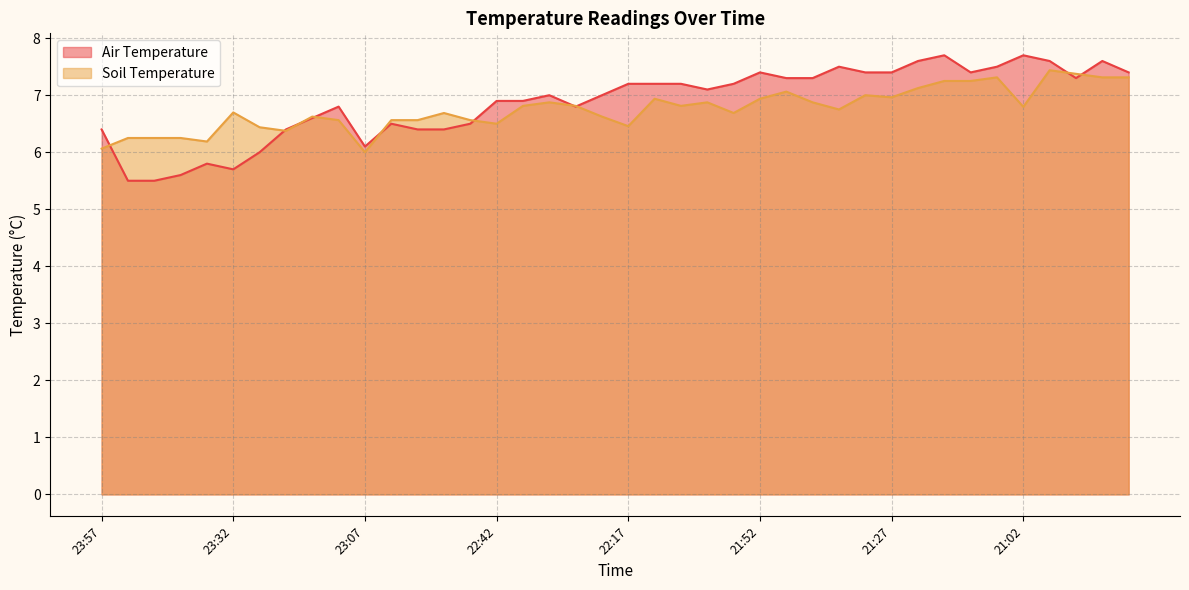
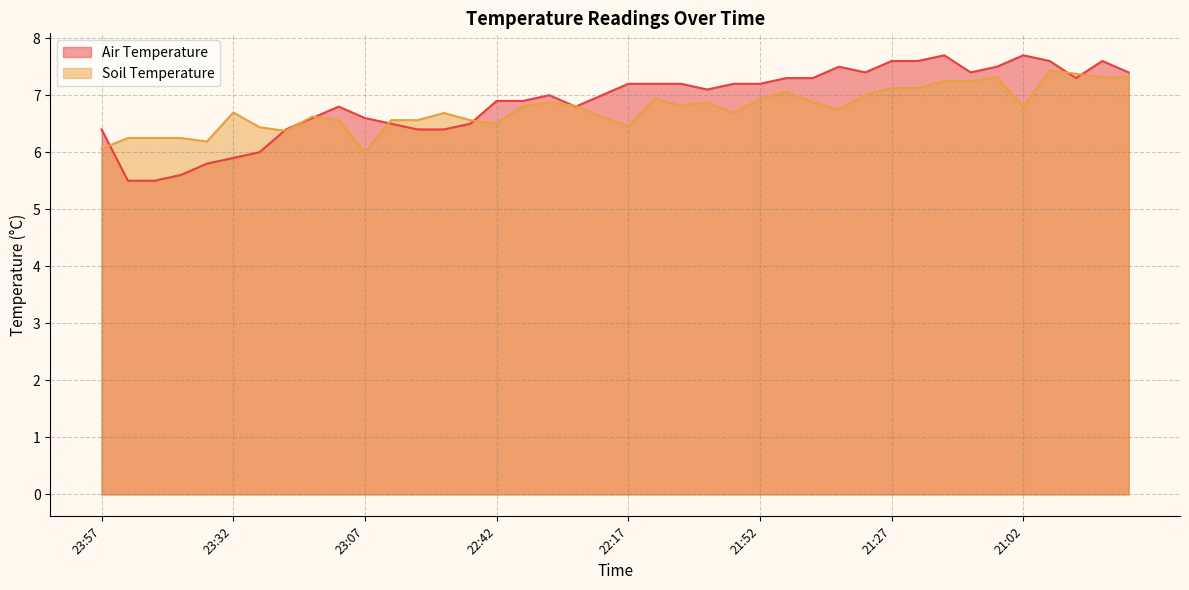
  {
    "Air Temperature": {
      "23:57": 6.4,
-     "23:32": 5.7,
-     "23:07": 6.1,
+     "23:32": 5.9,
+     "23:07": 6.6,
      "22:42": 6.9,
      "22:17": 7.2,
-     "21:52": 7.4,
-     "21:27": 7.4,
+     "21:52": 7.2,
+     "21:27": 7.6,
      "21:02": 7.7
    },
    "Soil Temperature": {
      "23:57": 6.1,
      "23:32": 6.7,
      "23:07": 6.0,
      "22:42": 6.5,
      "22:17": 6.5,
      "21:52": 6.9,
-     "21:27": 7.0,
+     "21:27": 7.1,
      "21:02": 6.8
    }
  }
